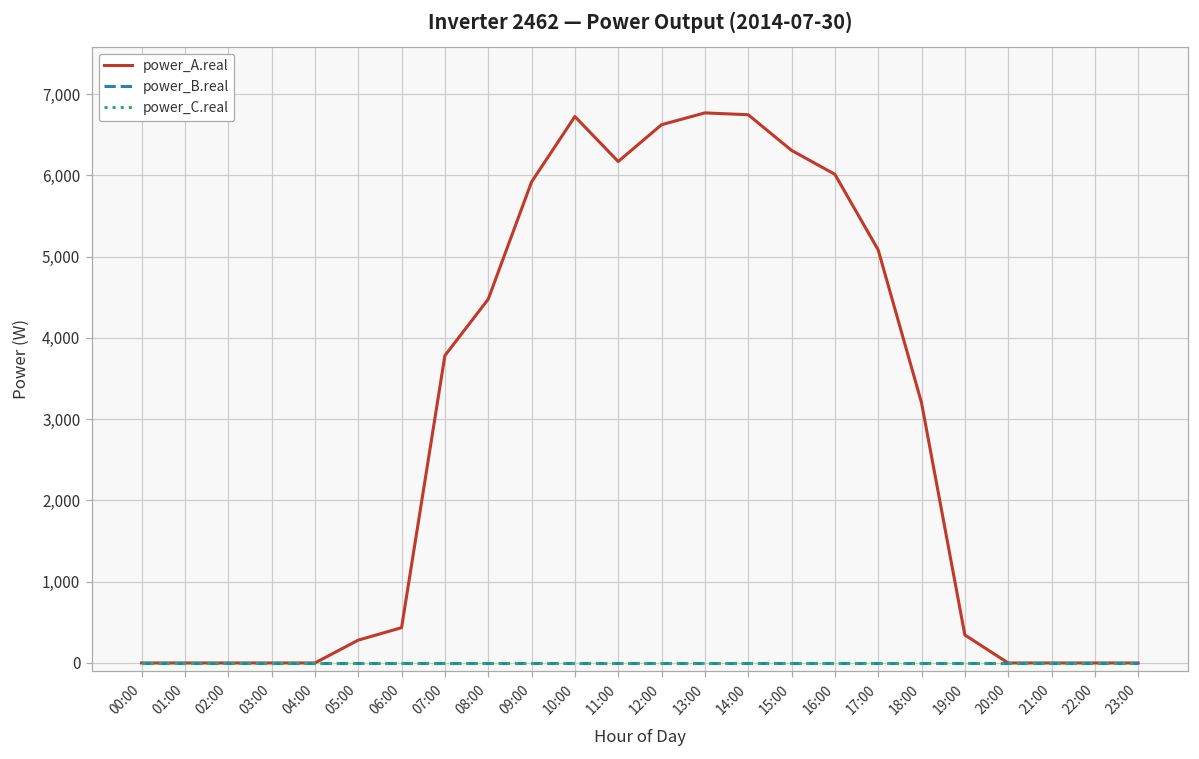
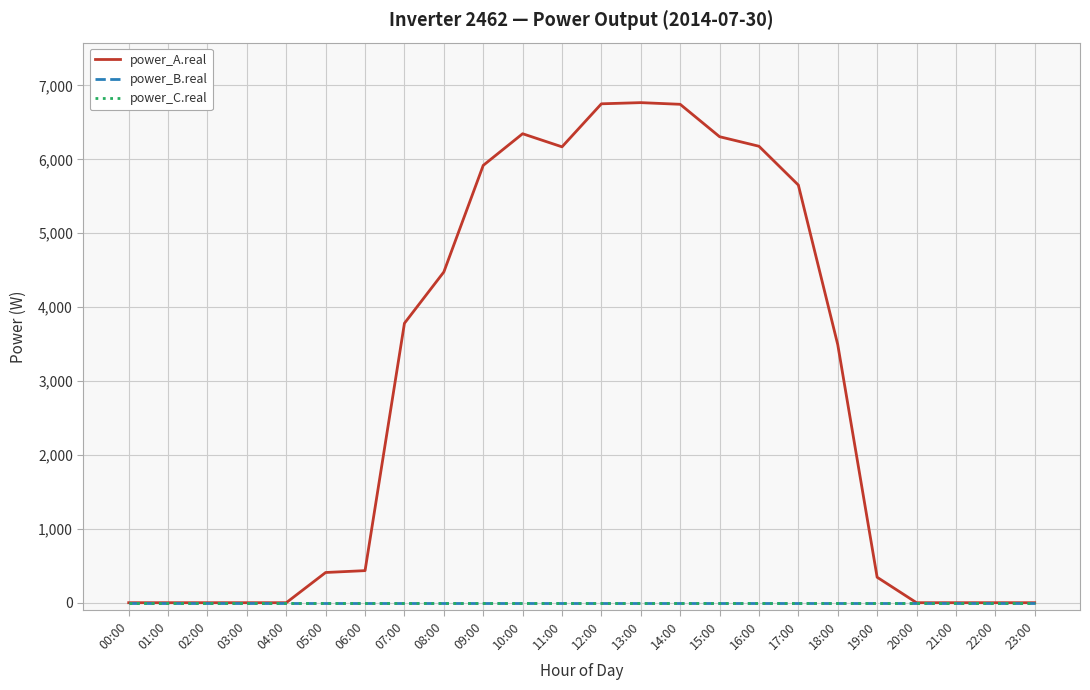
  {
    "power_A.real": {
-     "05:00": "300",
+     "05:00": "400",
      "06:00": "400",
      "07:00": "3,800",
      "08:00": "4,500",
      "09:00": "5,900",
-     "10:00": "6,700",
+     "10:00": "6,300",
      "11:00": "6,200",
-     "12:00": "6,600",
+     "12:00": "6,800",
      "13:00": "6,800",
      "14:00": "6,700",
      "15:00": "6,300",
-     "16:00": "6,000",
-     "17:00": "5,100",
-     "18:00": "3,200",
+     "16:00": "6,200",
+     "17:00": "5,700",
+     "18:00": "3,500",
      "19:00": "300"
    },
    "power_C.real": {
      "05:00": "0",
      "06:00": "0",
      "07:00": "0",
      "08:00": "0",
      "09:00": "0",
      "10:00": "0",
      "11:00": "0",
      "12:00": "0",
      "13:00": "0",
      "14:00": "0",
      "15:00": "0",
      "16:00": "0",
      "17:00": "0",
      "18:00": "0",
      "19:00": "0"
    }
  }
